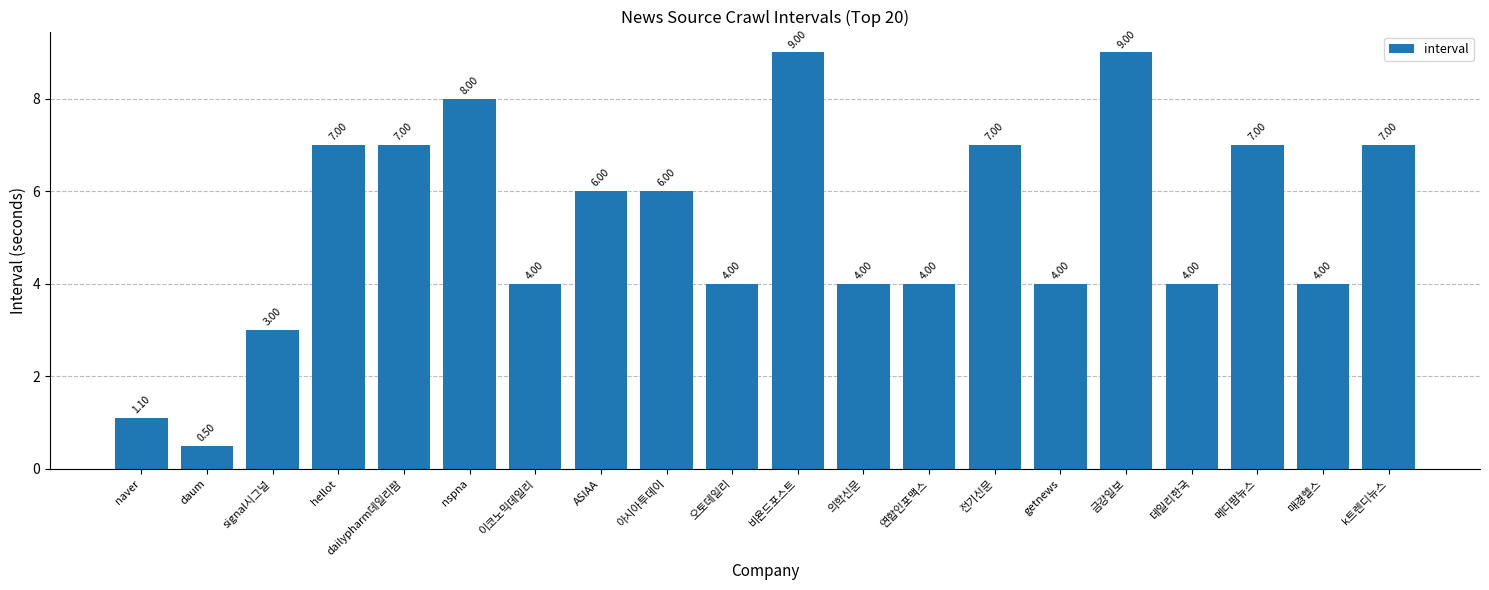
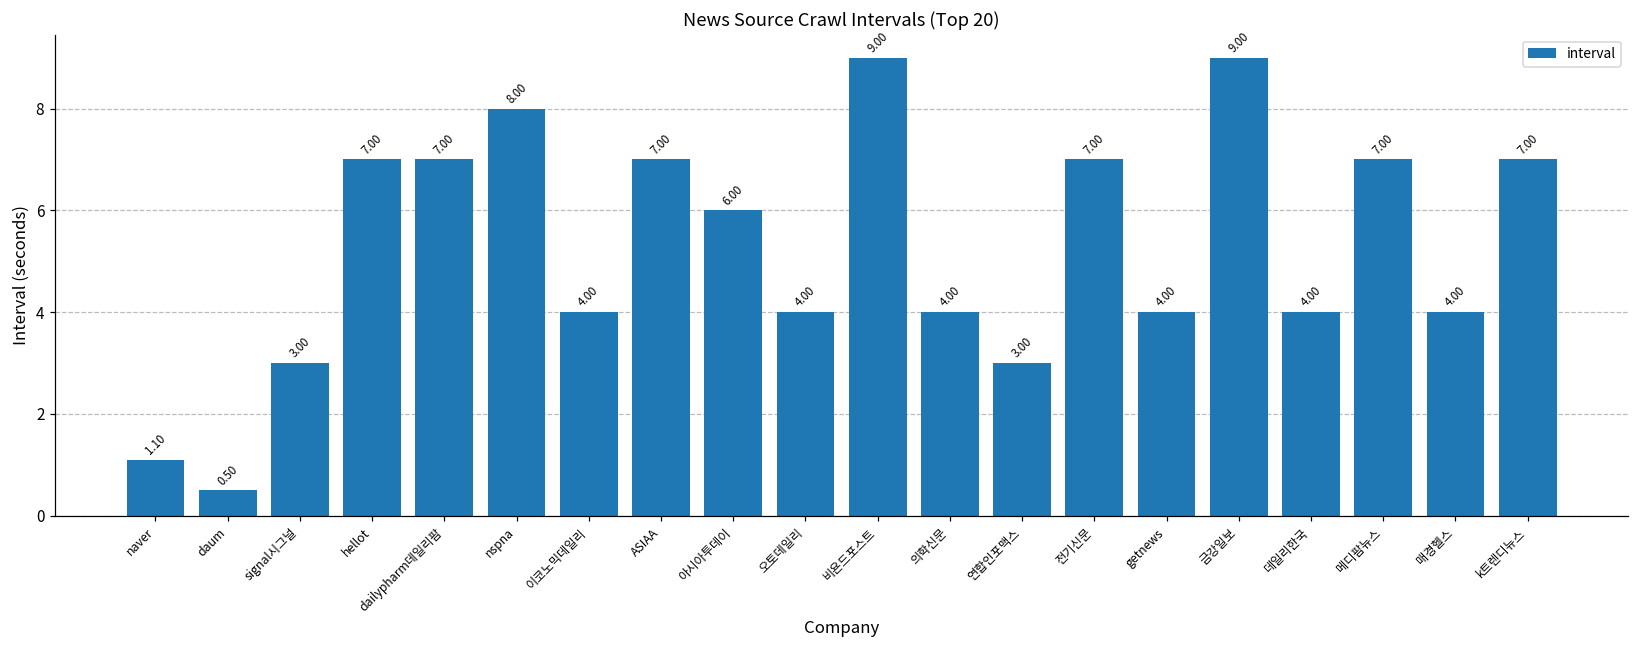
  {
    "naver": 1.10,
    "daum": 0.50,
    "signal시그널": 3.00,
    "hellot": 7.00,
    "dailypharm데일리팜": 7.00,
    "nspna": 8.00,
    "이코노믹데일리": 4.00,
-   "ASIAA": 6.00,
+   "ASIAA": 7.00,
    "아시아투데이": 6.00,
    "오토데일리": 4.00,
    "비욘드포스트": 9.00,
    "의학신문": 4.00,
-   "연합인포맥스": 4.00,
+   "연합인포맥스": 3.00,
    "전기신문": 7.00,
    "getnews": 4.00,
    "금강일보": 9.00,
    "데일리한국": 4.00,
    "메디팜뉴스": 7.00,
    "매경헬스": 4.00,
    "k트렌디뉴스": 7.00
  }
